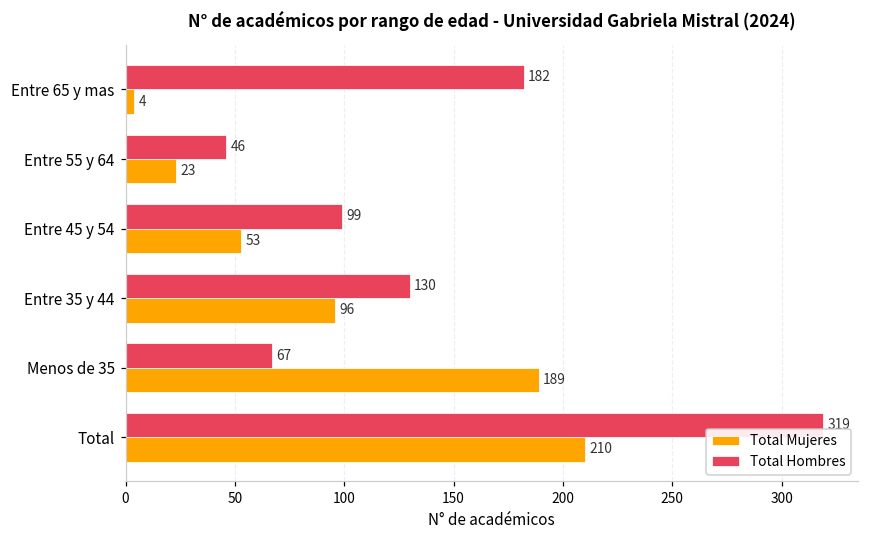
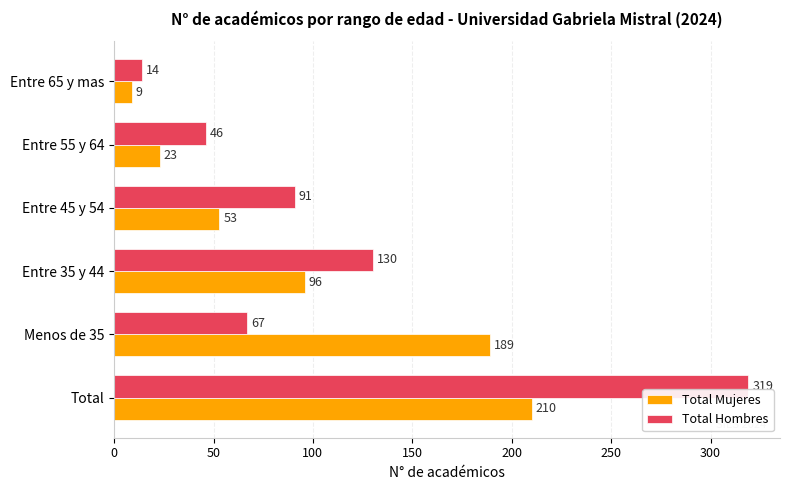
  {
    "Total Mujeres": {
-     "Entre 65 y mas": 4,
+     "Entre 65 y mas": 9,
      "Entre 55 y 64": 23,
      "Entre 45 y 54": 53,
      "Entre 35 y 44": 96,
      "Menos de 35": 189,
      "Total": 210
    },
    "Total Hombres": {
-     "Entre 65 y mas": 182,
+     "Entre 65 y mas": 14,
      "Entre 55 y 64": 46,
-     "Entre 45 y 54": 99,
+     "Entre 45 y 54": 91,
      "Entre 35 y 44": 130,
      "Menos de 35": 67
    }
  }
